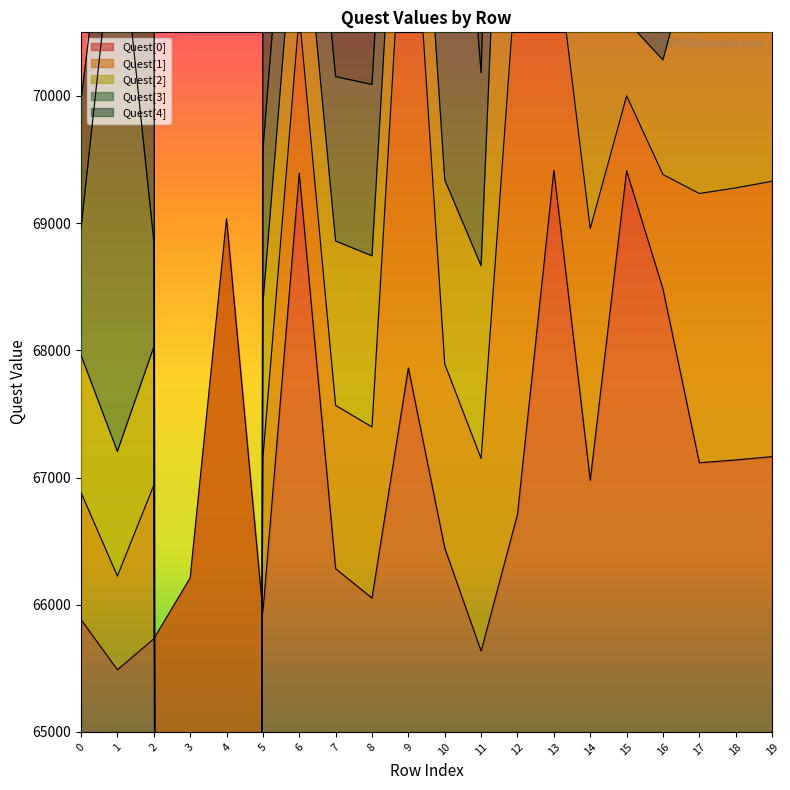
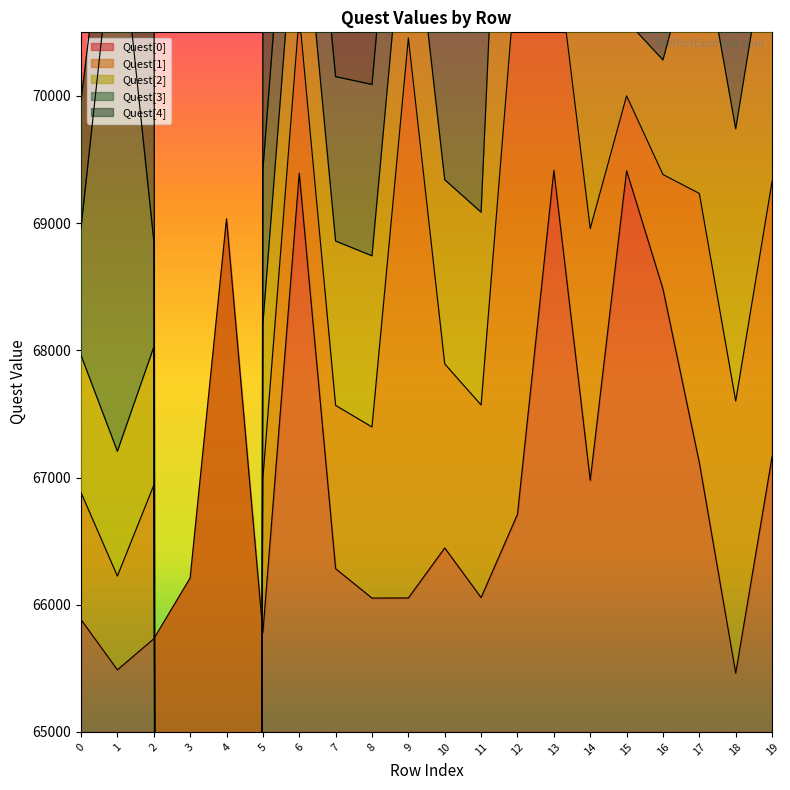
  {
    "Quest[0]": {
      "0": 65880,
      "1": 65490,
      "2": 65730,
-     "5": 65940,
+     "5": 65780,
      "6": 69390,
      "7": 66280,
      "8": 66050,
-     "9": 67860,
+     "9": 66050,
      "10": 66450,
-     "11": 65640,
+     "11": 66060,
      "12": 66710,
      "13": 69420,
      "14": 66980,
      "15": 69410,
      "16": 68480,
      "17": 67120,
-     "18": 67140,
+     "18": 65460,
      "19": 67160
    }
  }
